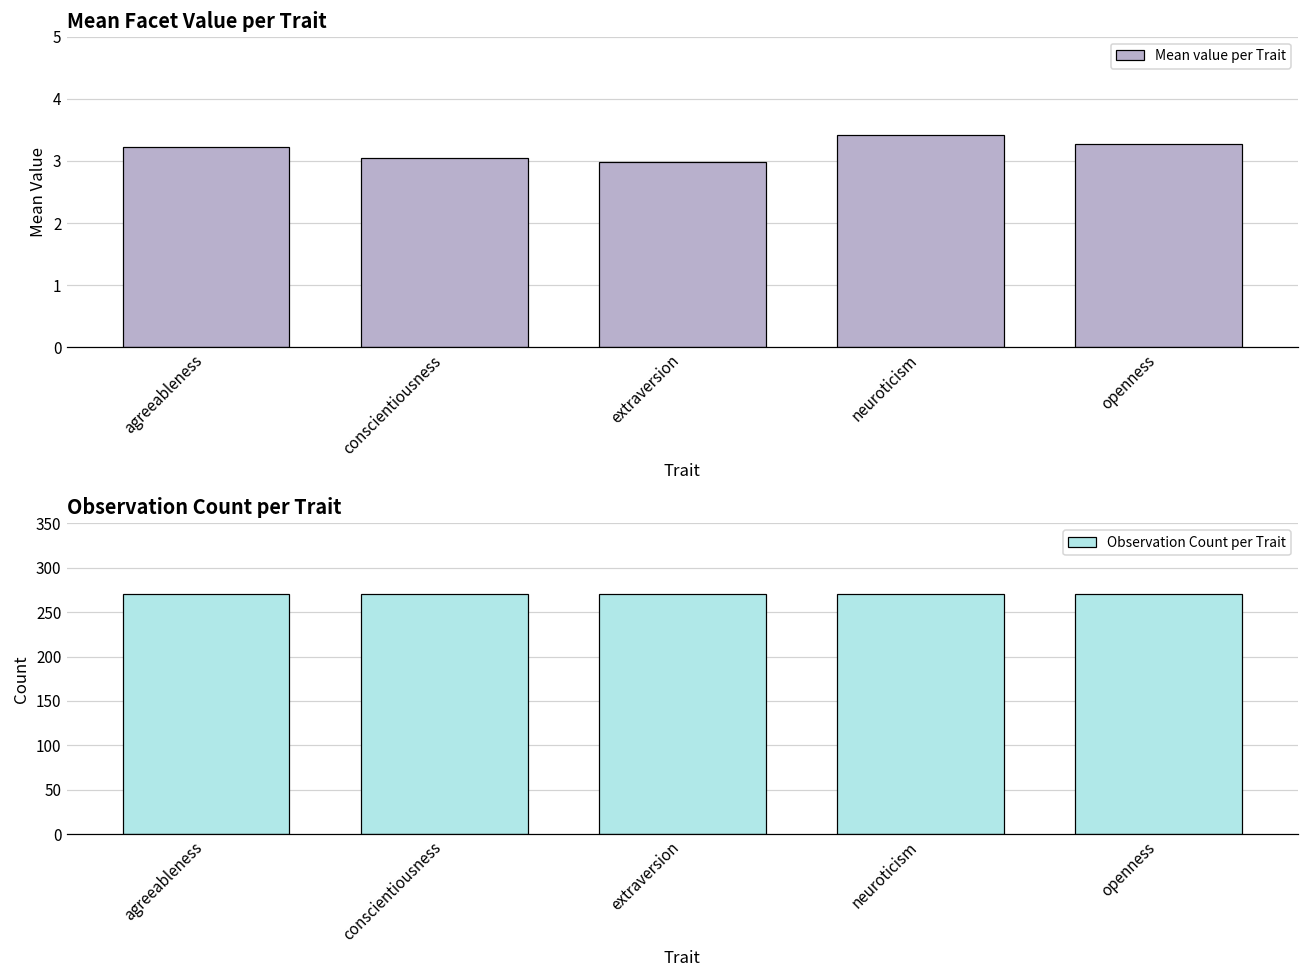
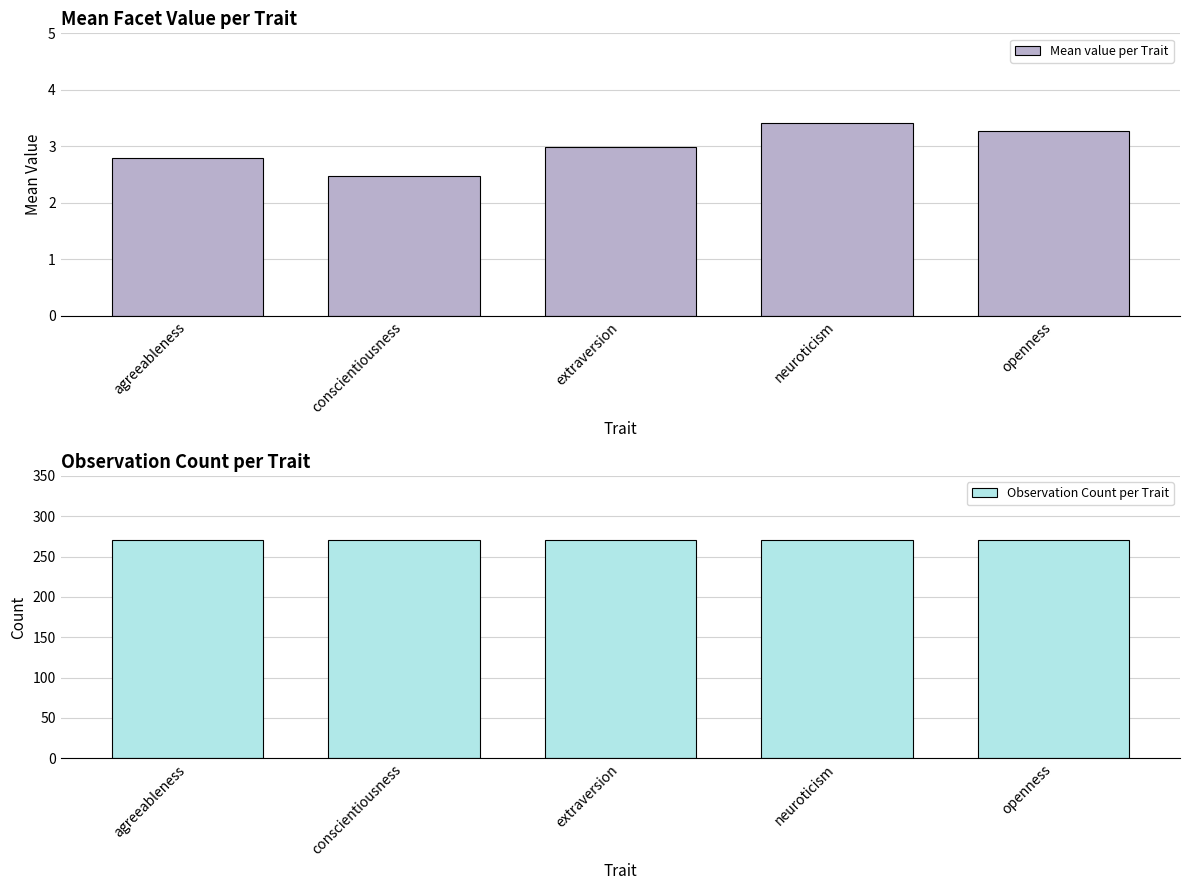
  {
    "Mean Facet Value per Trait": {
-     "agreeableness": 3.2,
-     "conscientiousness": 3.1,
+     "agreeableness": 2.8,
+     "conscientiousness": 2.5,
      "extraversion": 3.0,
      "neuroticism": 3.4,
      "openness": 3.3
    },
    "Observation Count per Trait": {
      "agreeableness": 270,
      "conscientiousness": 270,
      "extraversion": 270,
      "neuroticism": 270,
      "openness": 270
    }
  }
